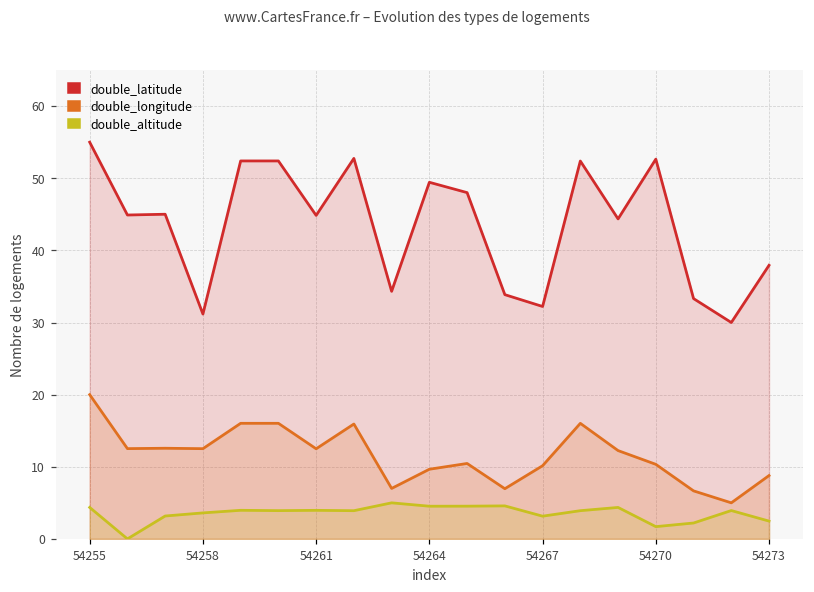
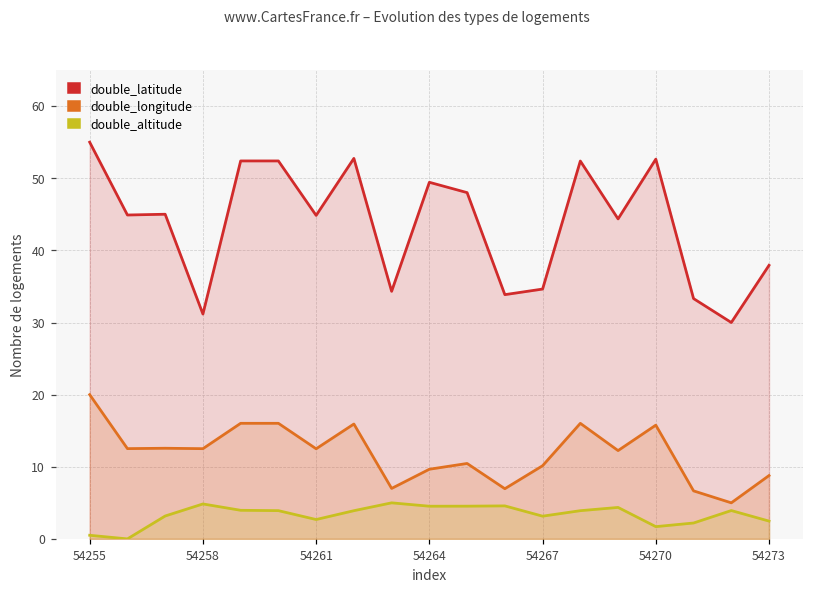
  {
    "double_latitude": {
      "54255": 55,
      "54258": 31,
      "54261": 45,
      "54264": 49,
-     "54267": 32,
+     "54267": 35,
      "54270": 53,
      "54273": 38
    },
    "double_longitude": {
      "54255": 20,
      "54258": 13,
      "54261": 12,
      "54264": 10,
      "54267": 10,
-     "54270": 10,
+     "54270": 16,
      "54273": 9
    },
    "double_altitude": {
-     "54255": 4,
-     "54258": 4,
-     "54261": 4,
+     "54255": 1,
+     "54258": 5,
+     "54261": 3,
      "54264": 5,
      "54267": 3,
      "54270": 2,
      "54273": 2
    }
  }
